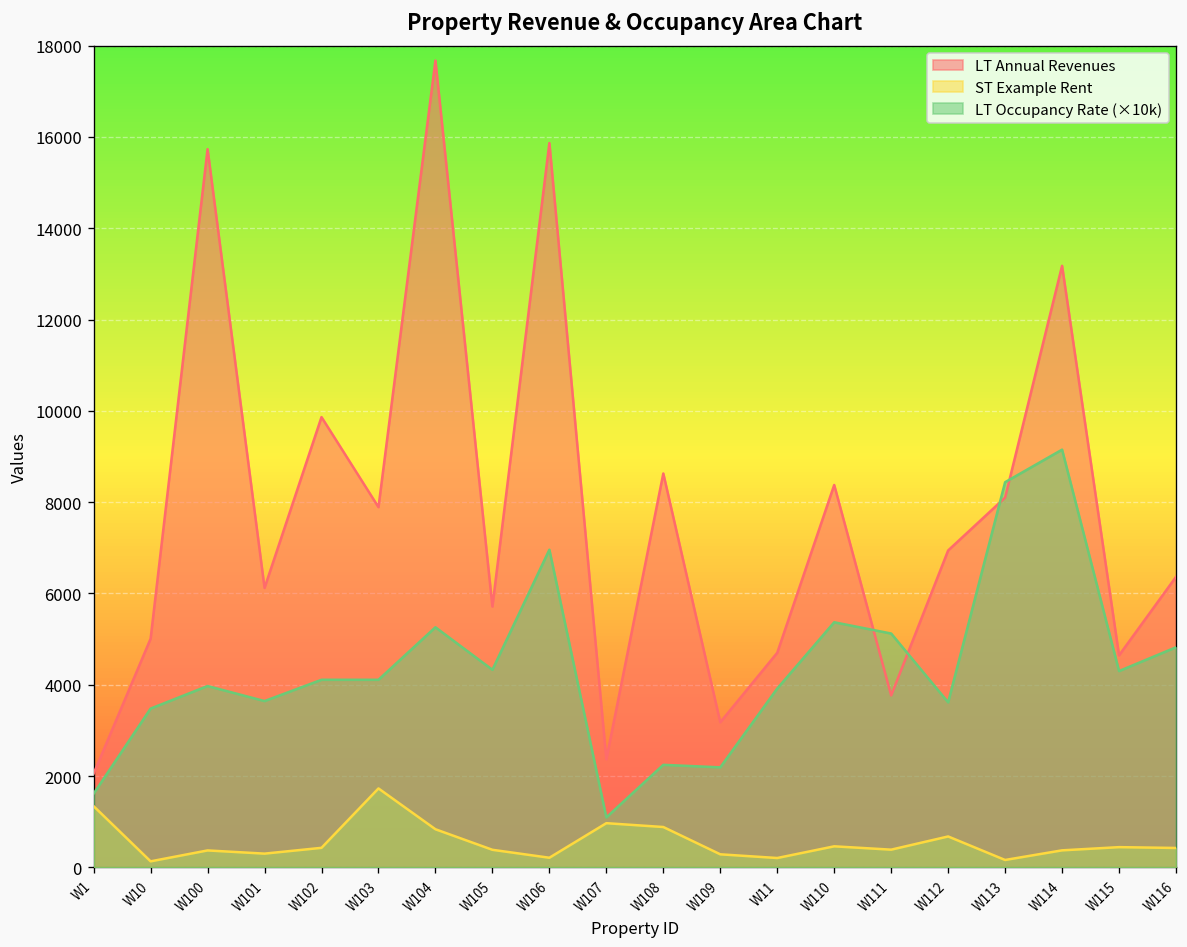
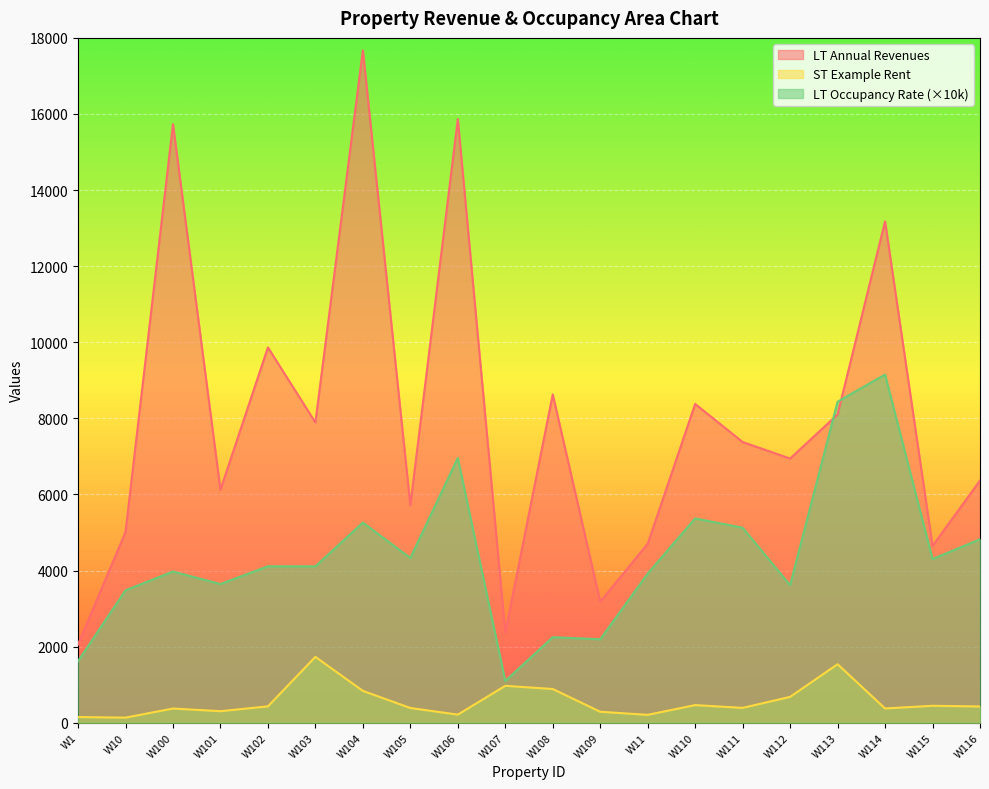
  {
    "LT Annual Revenues": {
      "W1": 2100,
      "W10": 5000,
      "W100": 15700,
      "W101": 6100,
      "W102": 9900,
      "W103": 7900,
      "W104": 17700,
      "W105": 5700,
      "W106": 15900,
      "W107": 2400,
      "W108": 8600,
      "W109": 3200,
      "W11": 4700,
      "W110": 8400,
-     "W111": 3800,
+     "W111": 7400,
      "W112": 6900,
      "W113": 8100,
      "W114": 13200,
      "W115": 4600,
      "W116": 6400
    },
    "ST Example Rent": {
-     "W1": 1300,
+     "W1": 100,
      "W10": 100,
      "W100": 400,
      "W101": 300,
      "W102": 400,
      "W103": 1700,
      "W104": 800,
      "W105": 400,
      "W106": 200,
      "W107": 1000,
      "W108": 900,
      "W109": 300,
      "W11": 200,
      "W110": 500,
      "W111": 400,
      "W112": 700,
-     "W113": 200,
+     "W113": 1500,
      "W114": 400,
      "W115": 400,
      "W116": 400
    },
    "LT Occupancy Rate (×10k)": {
      "W1": 1600,
      "W10": 3500,
      "W100": 4000,
      "W101": 3600,
      "W102": 4100,
      "W103": 4100,
      "W104": 5300,
      "W105": 4300,
      "W106": 7000,
      "W107": 1100,
      "W108": 2200,
      "W109": 2200,
      "W11": 3900,
      "W110": 5400,
      "W111": 5100,
      "W112": 3600,
      "W113": 8400,
      "W114": 9200,
      "W115": 4300,
      "W116": 4800
    }
  }
